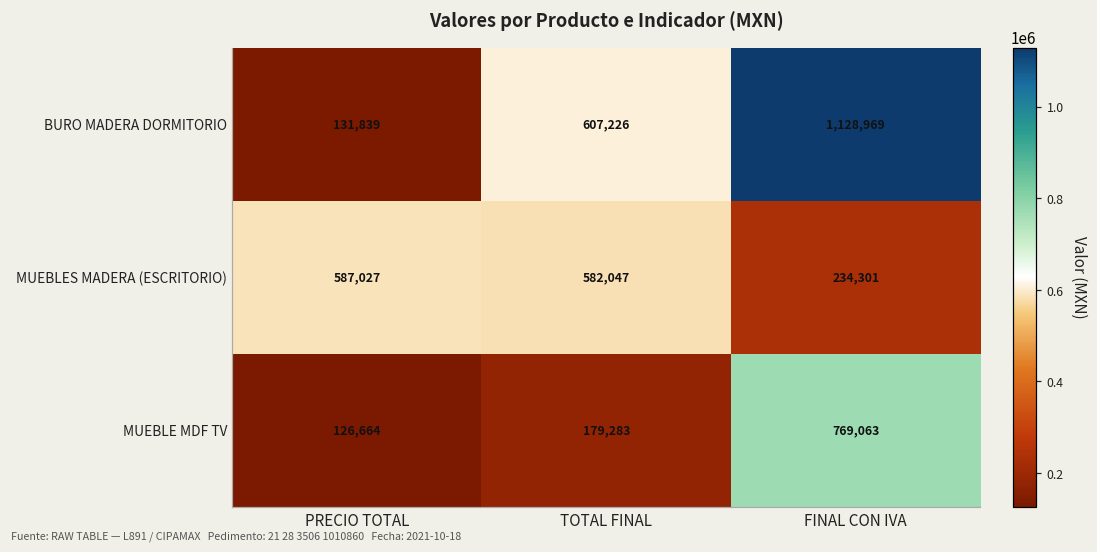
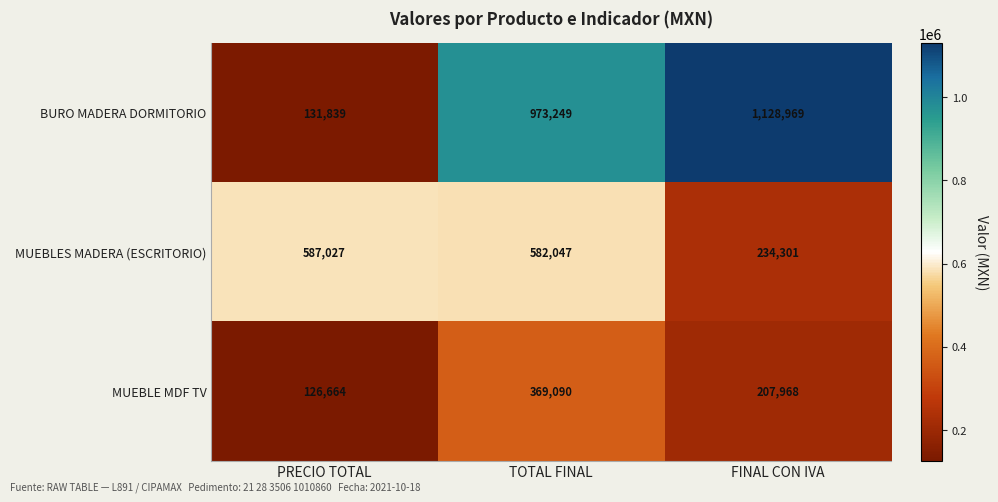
  {
    "BURO MADERA DORMITORIO": {
      "PRECIO TOTAL": "131,839",
-     "TOTAL FINAL": "607,226",
+     "TOTAL FINAL": "973,249",
      "FINAL CON IVA": "1,128,969"
    },
    "MUEBLES MADERA (ESCRITORIO)": {
      "PRECIO TOTAL": "587,027",
      "TOTAL FINAL": "582,047",
      "FINAL CON IVA": "234,301"
    },
    "MUEBLE MDF TV": {
      "PRECIO TOTAL": "126,664",
-     "TOTAL FINAL": "179,283",
-     "FINAL CON IVA": "769,063"
+     "TOTAL FINAL": "369,090",
+     "FINAL CON IVA": "207,968"
    }
  }
